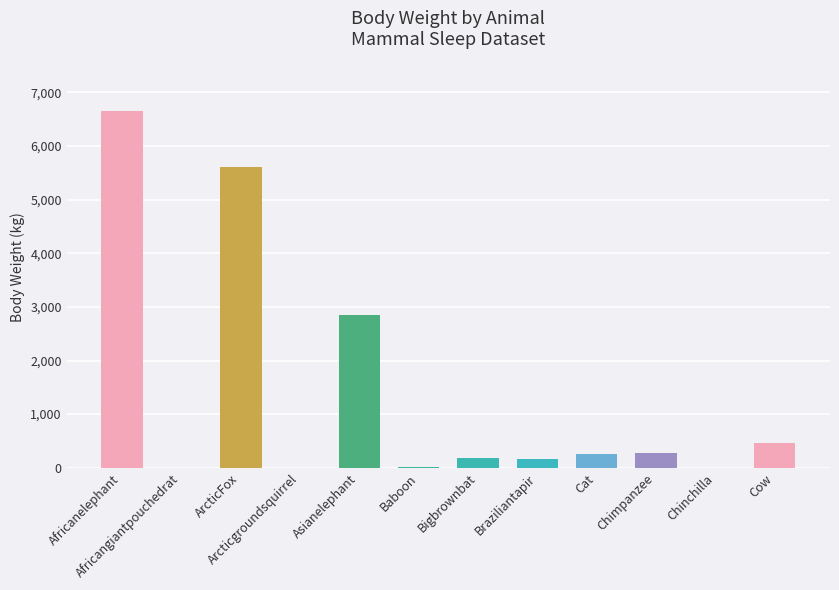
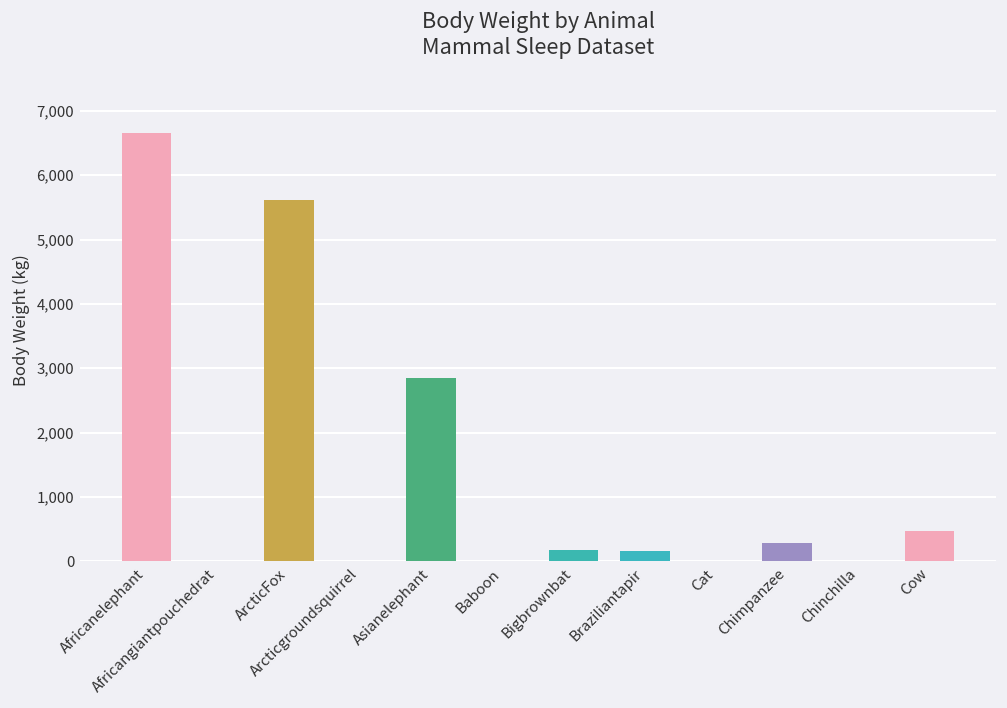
  {
    "Africanelephant": "6,700",
    "ArcticFox": "5,600",
    "Asianelephant": "2,800",
    "Bigbrownbat": "200",
    "Braziliantapir": "200",
-   "Cat": "300",
+   "Cat": "0",
    "Chimpanzee": "300",
    "Cow": "500"
  }
